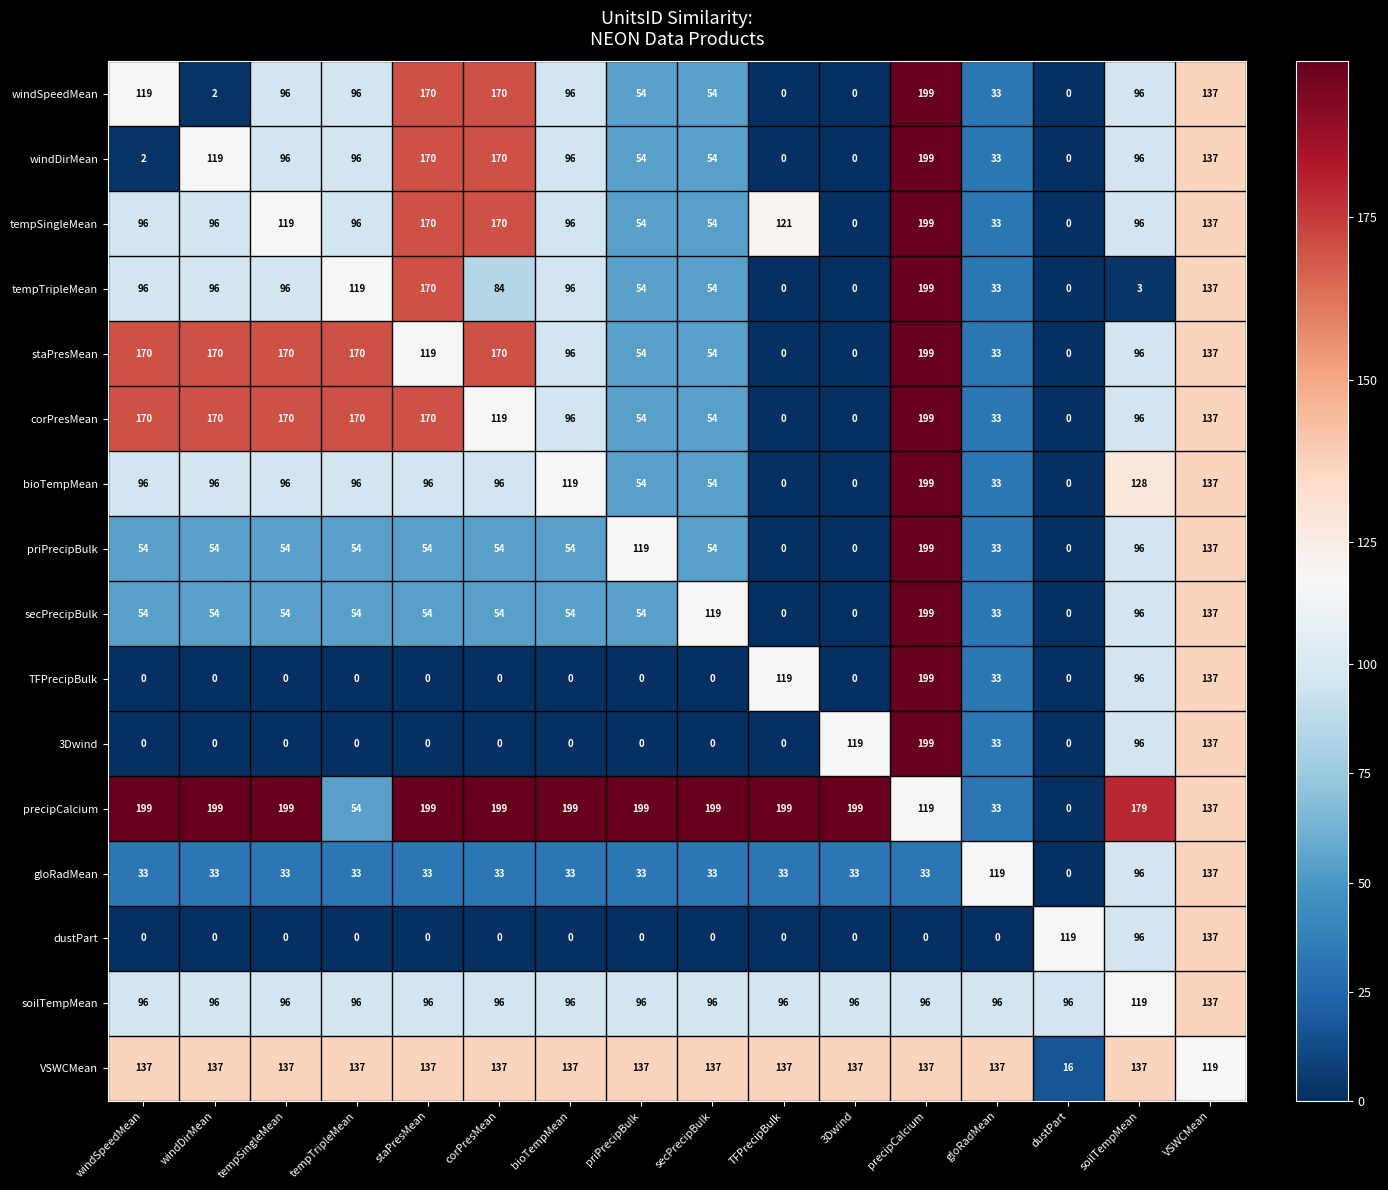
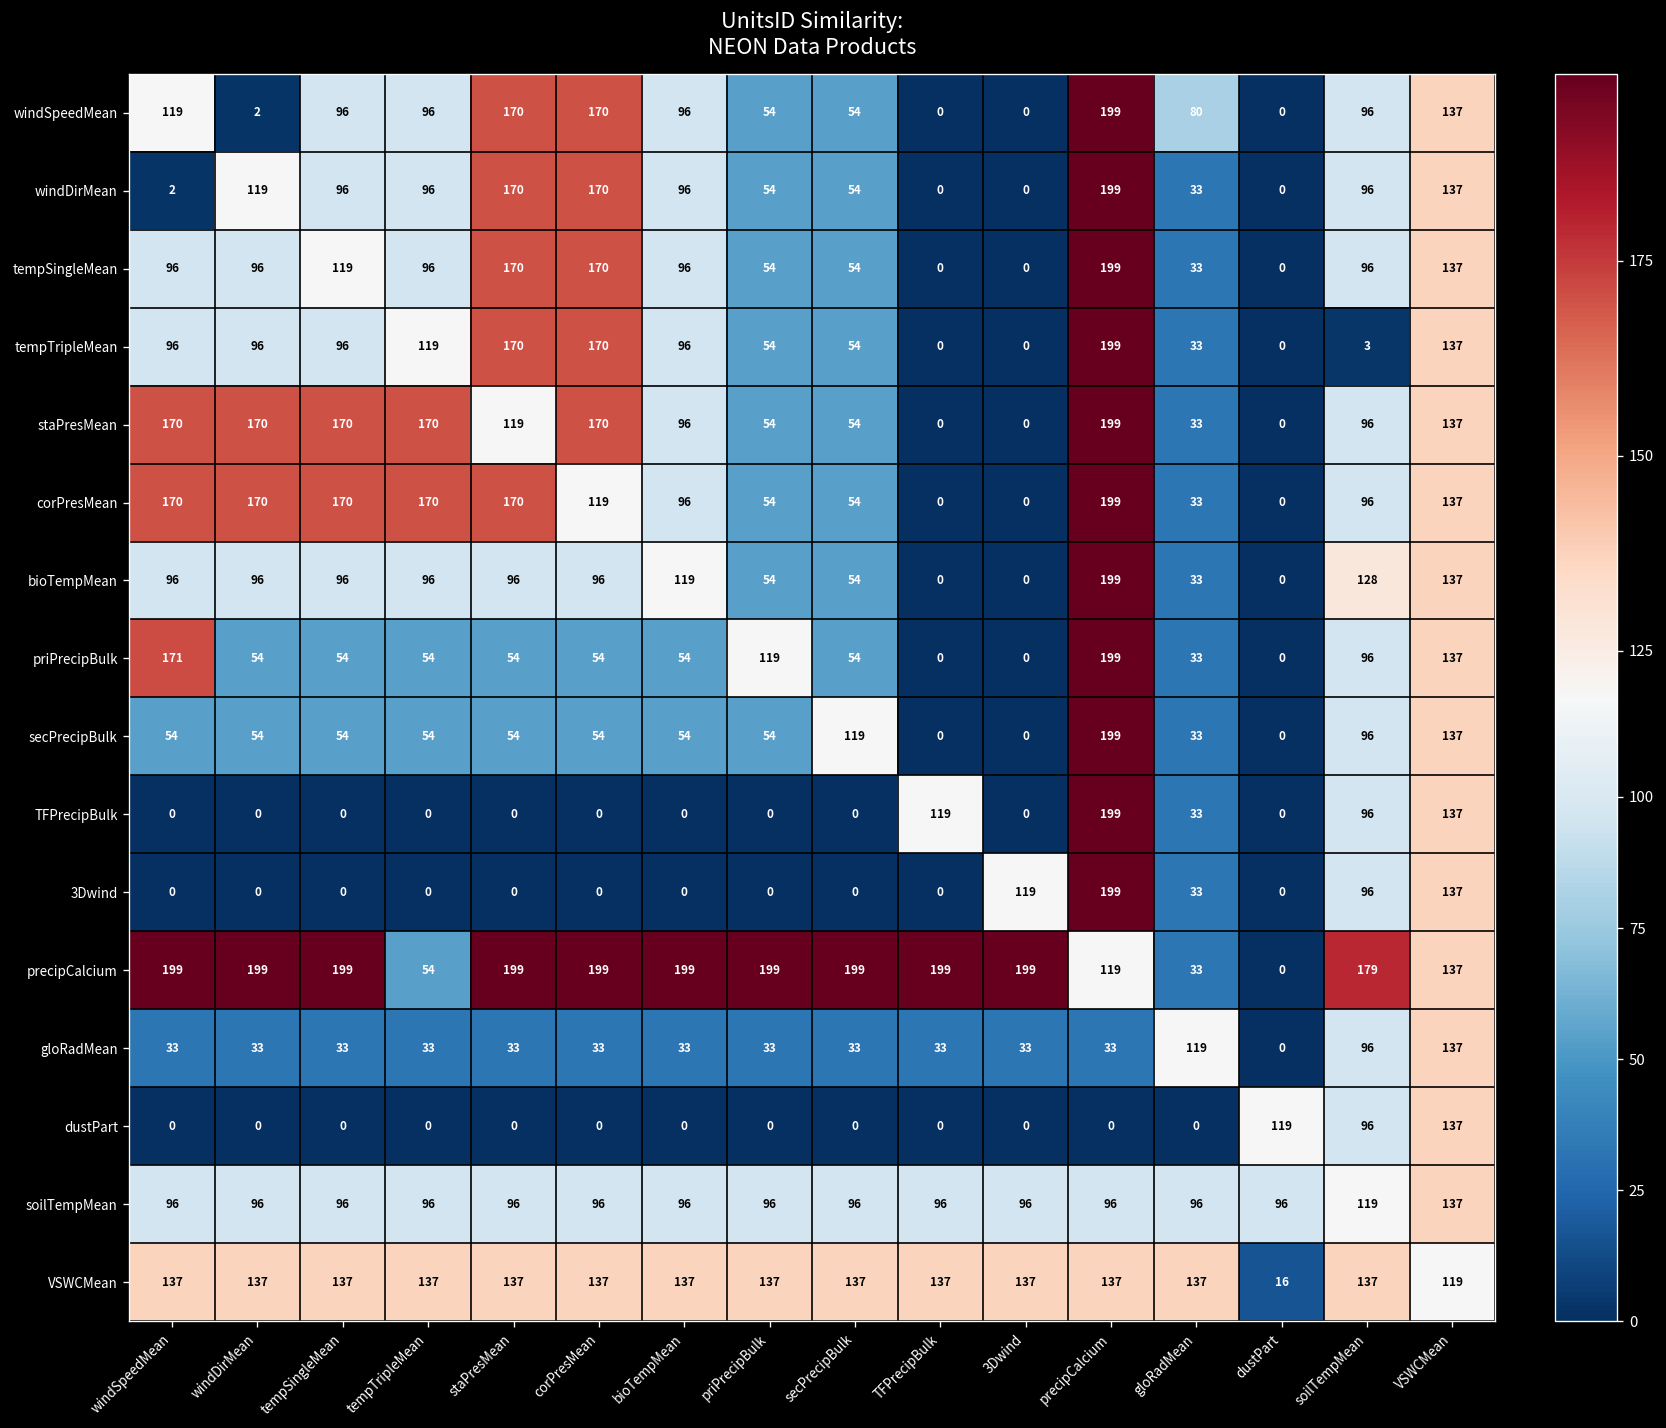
  {
    "windSpeedMean": {
      "windSpeedMean": 119,
      "windDirMean": 2,
      "tempSingleMean": 96,
      "tempTripleMean": 96,
      "staPresMean": 170,
      "corPresMean": 170,
      "bioTempMean": 96,
      "priPrecipBulk": 54,
      "secPrecipBulk": 54,
      "TFPrecipBulk": 0,
      "3Dwind": 0,
      "precipCalcium": 199,
-     "gloRadMean": 33,
+     "gloRadMean": 80,
      "dustPart": 0,
      "soilTempMean": 96,
      "VSWCMean": 137
    },
    "tempSingleMean": {
      "windSpeedMean": 96,
      "windDirMean": 96,
      "tempSingleMean": 119,
      "tempTripleMean": 96,
      "staPresMean": 170,
      "corPresMean": 170,
      "bioTempMean": 96,
      "priPrecipBulk": 54,
      "secPrecipBulk": 54,
-     "TFPrecipBulk": 121,
+     "TFPrecipBulk": 0,
      "3Dwind": 0,
      "precipCalcium": 199,
      "gloRadMean": 33,
      "dustPart": 0,
      "soilTempMean": 96,
      "VSWCMean": 137
    },
    "tempTripleMean": {
      "windSpeedMean": 96,
      "windDirMean": 96,
      "tempSingleMean": 96,
      "tempTripleMean": 119,
      "staPresMean": 170,
-     "corPresMean": 84,
+     "corPresMean": 170,
      "bioTempMean": 96,
      "priPrecipBulk": 54,
      "secPrecipBulk": 54,
      "TFPrecipBulk": 0,
      "3Dwind": 0,
      "precipCalcium": 199,
      "gloRadMean": 33,
      "dustPart": 0,
      "soilTempMean": 3,
      "VSWCMean": 137
    },
    "priPrecipBulk": {
-     "windSpeedMean": 54,
+     "windSpeedMean": 171,
      "windDirMean": 54,
      "tempSingleMean": 54,
      "tempTripleMean": 54,
      "staPresMean": 54,
      "corPresMean": 54,
      "bioTempMean": 54,
      "priPrecipBulk": 119,
      "secPrecipBulk": 54,
      "TFPrecipBulk": 0,
      "3Dwind": 0,
      "precipCalcium": 199,
      "gloRadMean": 33,
      "dustPart": 0,
      "soilTempMean": 96,
      "VSWCMean": 137
    }
  }
